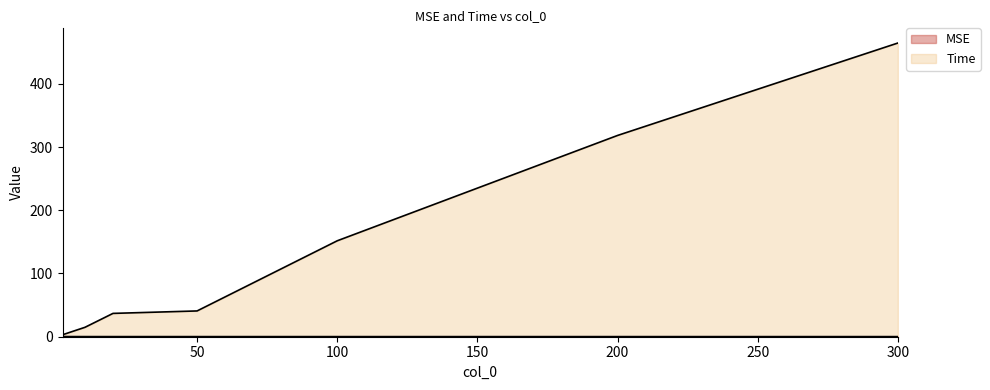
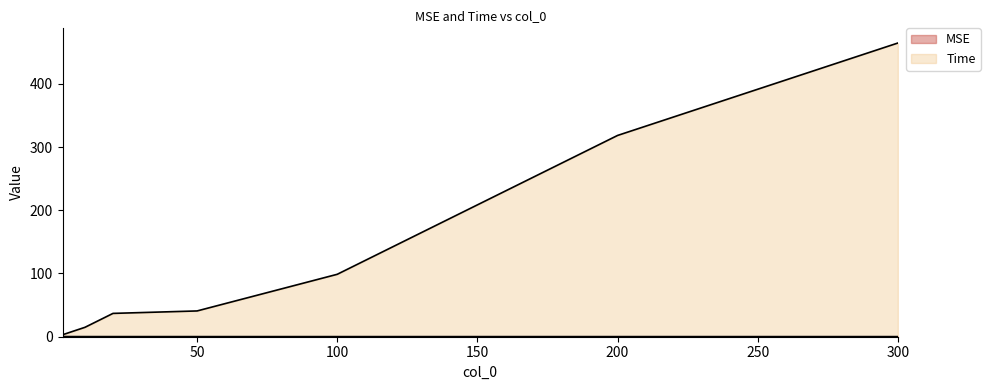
  {
    "MSE": {
      "50": 0,
      "100": 0,
      "200": 0,
      "300": 0
    },
    "Time": {
      "50": 40,
-     "100": 150,
+     "100": 100,
      "200": 320,
      "300": 460
    }
  }
